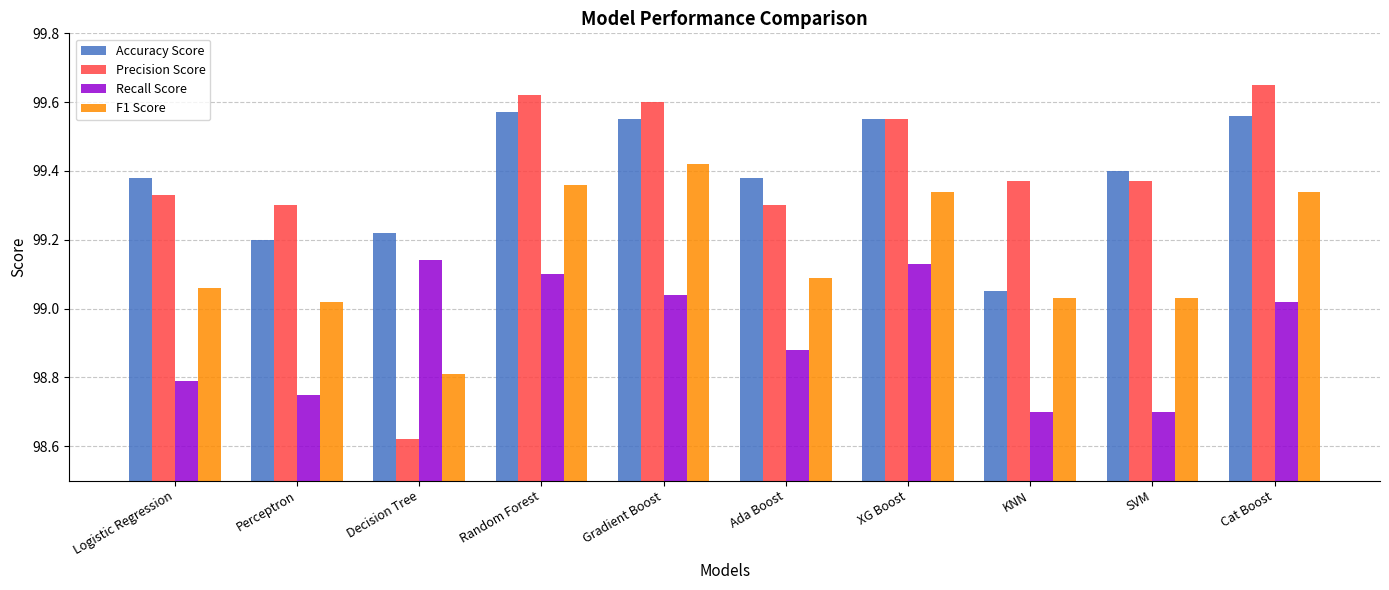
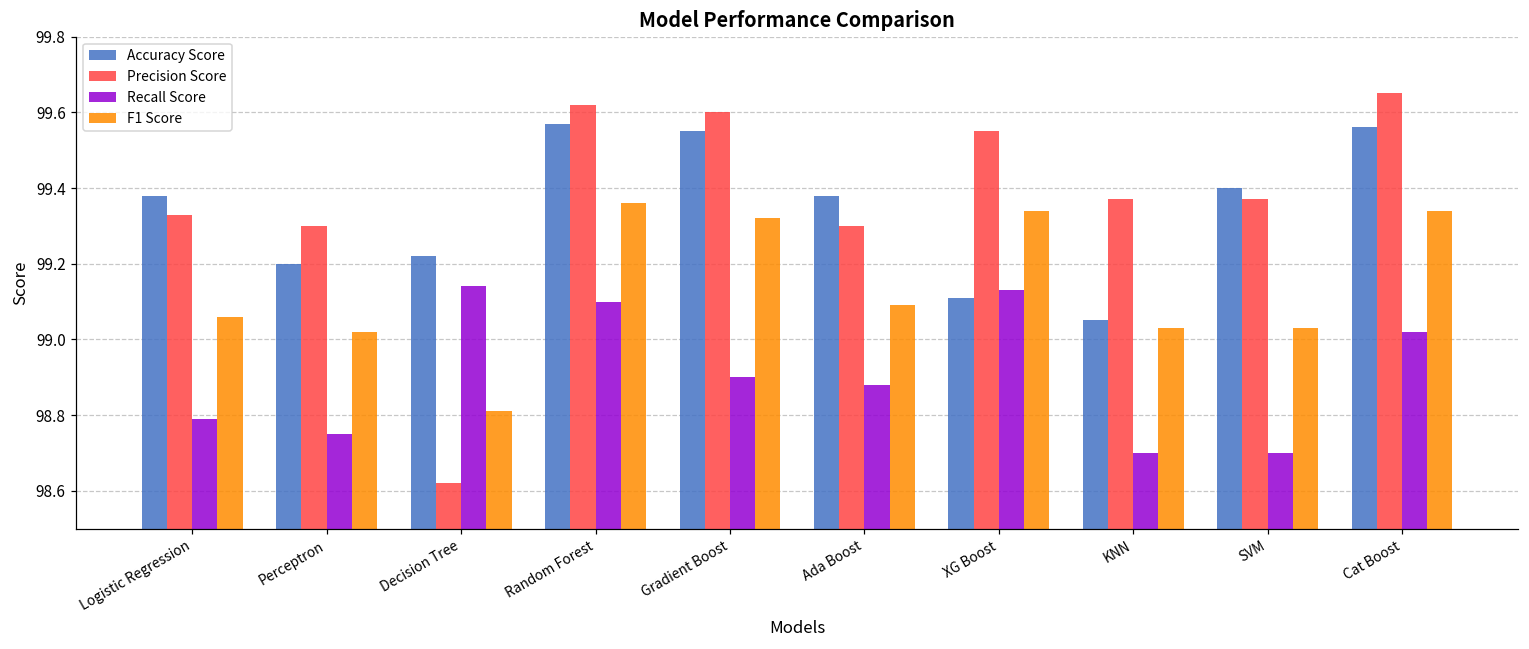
  {
    "Accuracy Score": {
      "Logistic Regression": 99.38,
      "Perceptron": 99.20,
      "Decision Tree": 99.22,
      "Random Forest": 99.57,
      "Gradient Boost": 99.55,
      "Ada Boost": 99.38,
-     "XG Boost": 99.55,
+     "XG Boost": 99.11,
      "KNN": 99.05,
      "SVM": 99.40,
      "Cat Boost": 99.56
    },
    "Precision Score": {
      "Logistic Regression": 99.33,
      "Perceptron": 99.30,
      "Decision Tree": 98.62,
      "Random Forest": 99.62,
      "Gradient Boost": 99.60,
      "Ada Boost": 99.30,
      "XG Boost": 99.55,
      "KNN": 99.37,
      "SVM": 99.37,
      "Cat Boost": 99.65
    },
    "Recall Score": {
      "Logistic Regression": 98.79,
      "Perceptron": 98.75,
      "Decision Tree": 99.14,
      "Random Forest": 99.10,
-     "Gradient Boost": 99.04,
+     "Gradient Boost": 98.90,
      "Ada Boost": 98.88,
      "XG Boost": 99.13,
      "KNN": 98.70,
      "SVM": 98.70,
      "Cat Boost": 99.02
    },
    "F1 Score": {
      "Logistic Regression": 99.06,
      "Perceptron": 99.02,
      "Decision Tree": 98.81,
      "Random Forest": 99.36,
-     "Gradient Boost": 99.42,
+     "Gradient Boost": 99.32,
      "Ada Boost": 99.09,
      "XG Boost": 99.34,
      "KNN": 99.03,
      "SVM": 99.03,
      "Cat Boost": 99.34
    }
  }
